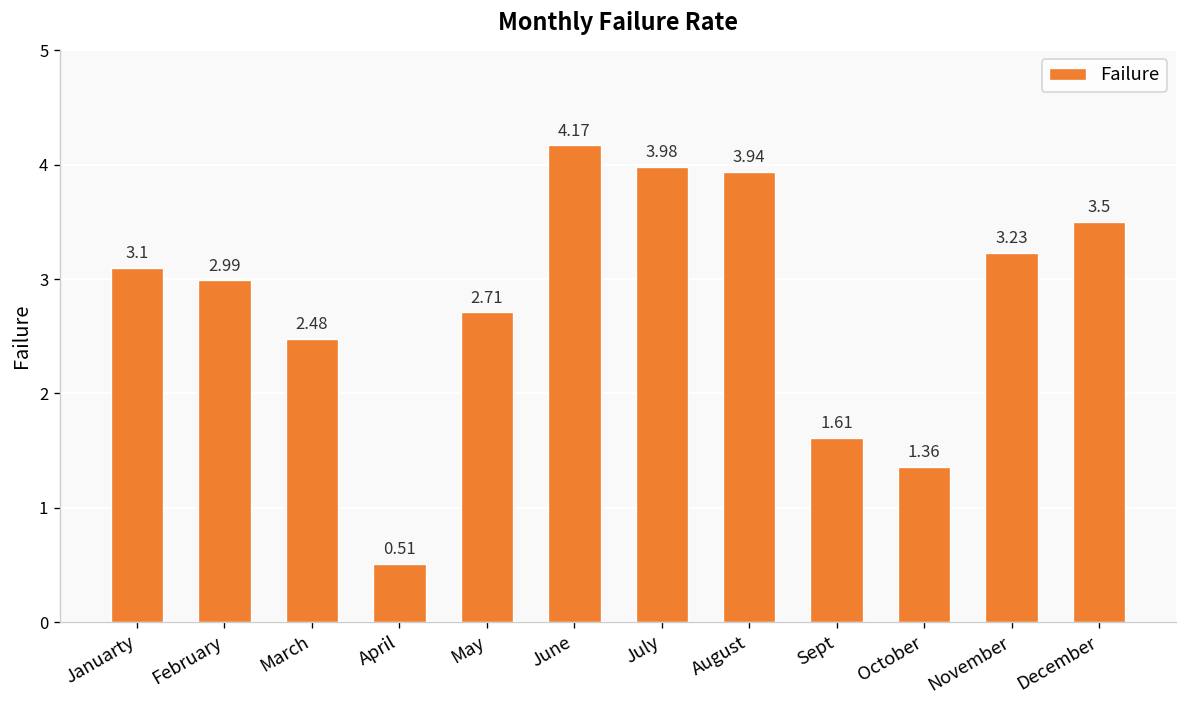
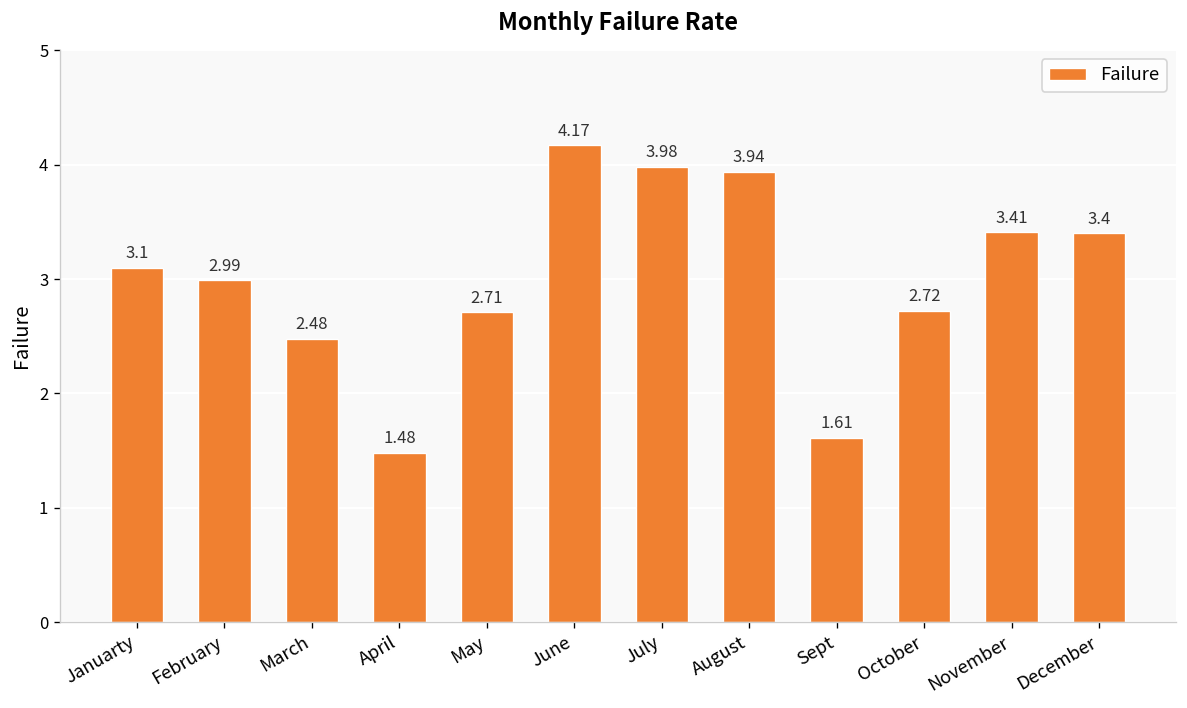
  {
    "Januarty": 3.1,
    "February": 2.99,
    "March": 2.48,
-   "April": 0.51,
+   "April": 1.48,
    "May": 2.71,
    "June": 4.17,
    "July": 3.98,
    "August": 3.94,
    "Sept": 1.61,
-   "October": 1.36,
-   "November": 3.23,
-   "December": 3.5
+   "October": 2.72,
+   "November": 3.41,
+   "December": 3.4
  }
